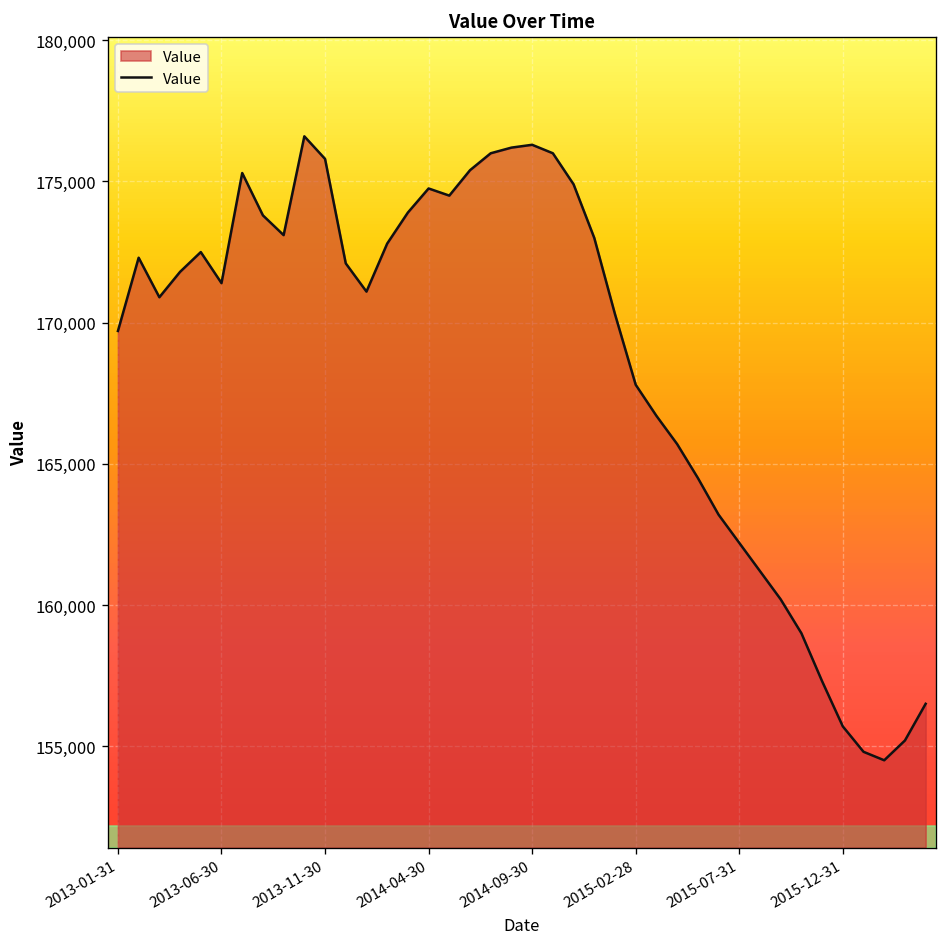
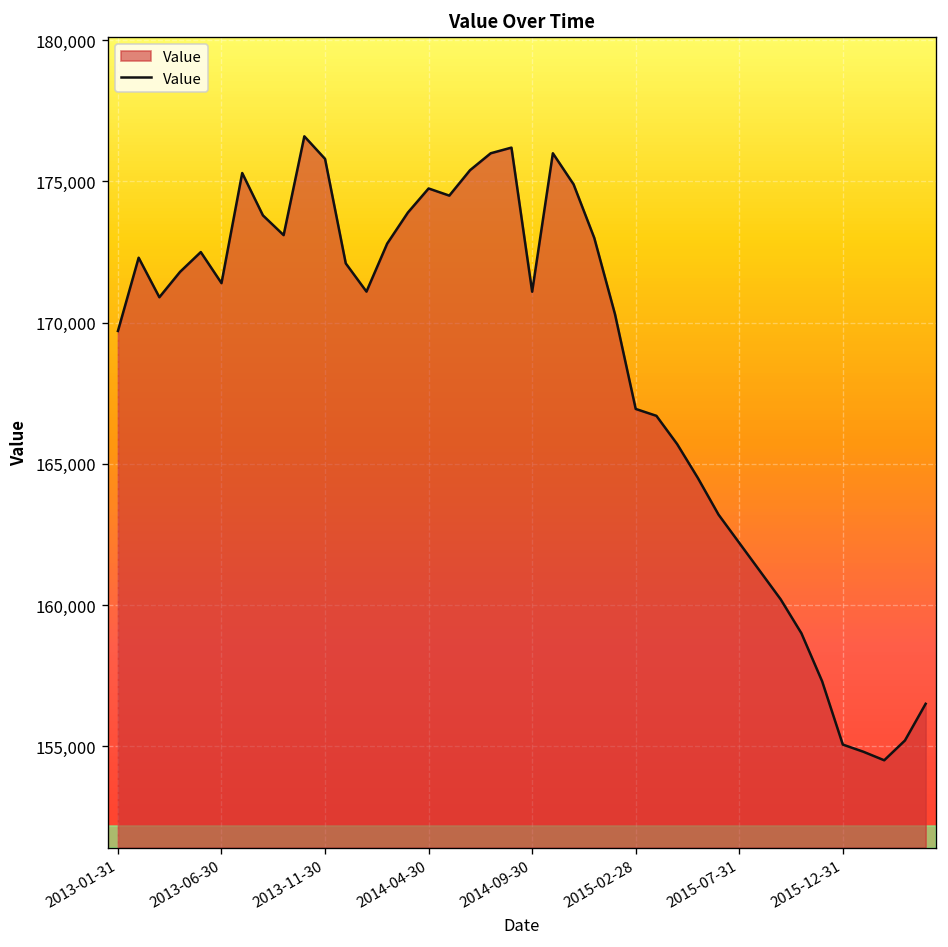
  {
    "2013-01-31": "169,700",
    "2013-06-30": "171,400",
    "2013-11-30": "175,800",
    "2014-04-30": "174,800",
-   "2014-09-30": "176,300",
-   "2015-02-28": "167,800",
+   "2014-09-30": "171,100",
+   "2015-02-28": "166,900",
    "2015-07-31": "162,200",
-   "2015-12-31": "155,700"
+   "2015-12-31": "155,100"
  }
